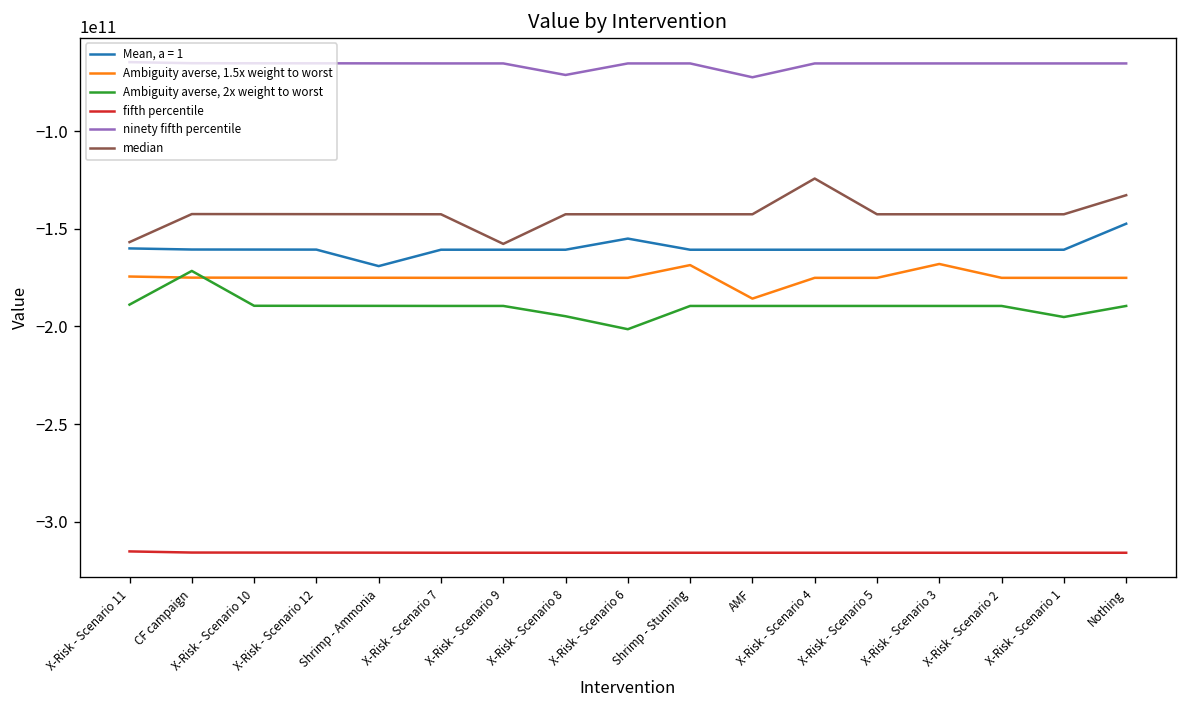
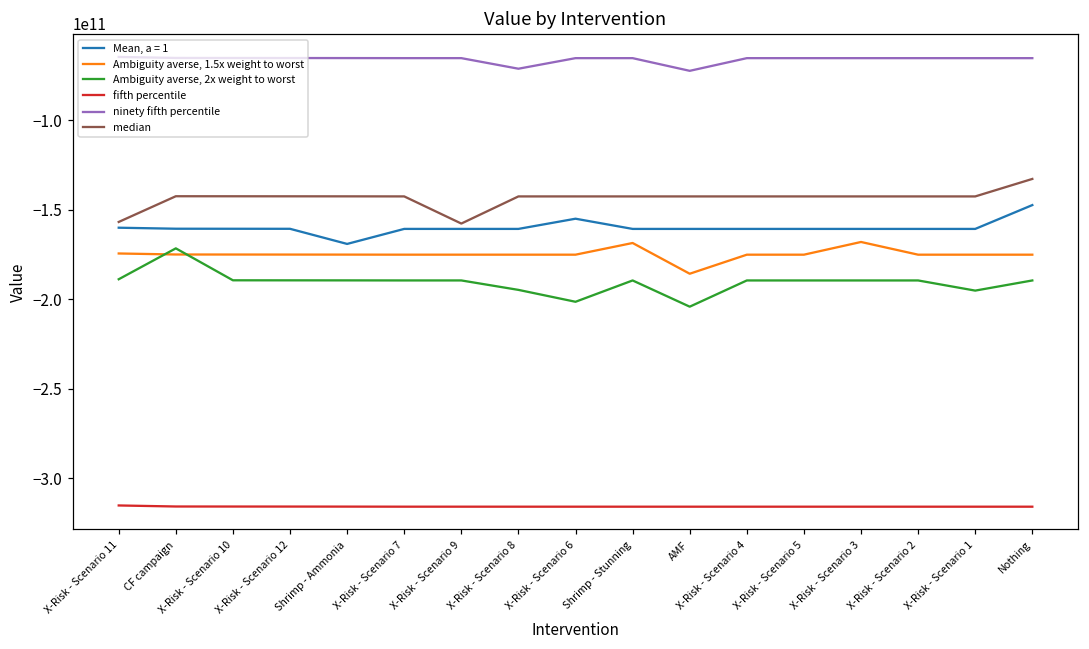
  {
    "Mean, a = 1": {
      "X-Risk - Scenario 11": -160000000000,
      "CF campaign": -161000000000,
      "X-Risk - Scenario 10": -161000000000,
      "X-Risk - Scenario 12": -161000000000,
      "Shrimp - Ammonia": -169000000000,
      "X-Risk - Scenario 7": -161000000000,
      "X-Risk - Scenario 9": -161000000000,
      "X-Risk - Scenario 8": -161000000000,
      "X-Risk - Scenario 6": -155000000000,
      "Shrimp - Stunning": -161000000000,
      "AMF": -161000000000,
      "X-Risk - Scenario 4": -161000000000,
      "X-Risk - Scenario 5": -161000000000,
      "X-Risk - Scenario 3": -161000000000,
      "X-Risk - Scenario 2": -161000000000,
      "X-Risk - Scenario 1": -161000000000,
      "Nothing": -147000000000
    },
    "Ambiguity averse, 1.5x weight to worst": {
      "X-Risk - Scenario 11": -174000000000,
      "CF campaign": -175000000000,
      "X-Risk - Scenario 10": -175000000000,
      "X-Risk - Scenario 12": -175000000000,
      "Shrimp - Ammonia": -175000000000,
      "X-Risk - Scenario 7": -175000000000,
      "X-Risk - Scenario 9": -175000000000,
      "X-Risk - Scenario 8": -175000000000,
      "X-Risk - Scenario 6": -175000000000,
      "Shrimp - Stunning": -169000000000,
      "AMF": -186000000000,
      "X-Risk - Scenario 4": -175000000000,
      "X-Risk - Scenario 5": -175000000000,
      "X-Risk - Scenario 3": -168000000000,
      "X-Risk - Scenario 2": -175000000000,
      "X-Risk - Scenario 1": -175000000000,
      "Nothing": -175000000000
    },
    "Ambiguity averse, 2x weight to worst": {
      "X-Risk - Scenario 11": -189000000000,
      "CF campaign": -172000000000,
      "X-Risk - Scenario 10": -189000000000,
      "X-Risk - Scenario 12": -189000000000,
      "Shrimp - Ammonia": -189000000000,
      "X-Risk - Scenario 7": -189000000000,
      "X-Risk - Scenario 9": -189000000000,
      "X-Risk - Scenario 8": -195000000000,
      "X-Risk - Scenario 6": -201000000000,
      "Shrimp - Stunning": -189000000000,
-     "AMF": -189000000000,
+     "AMF": -204000000000,
      "X-Risk - Scenario 4": -189000000000,
      "X-Risk - Scenario 5": -189000000000,
      "X-Risk - Scenario 3": -189000000000,
      "X-Risk - Scenario 2": -189000000000,
      "X-Risk - Scenario 1": -195000000000,
      "Nothing": -189000000000
    },
    "fifth percentile": {
      "X-Risk - Scenario 11": -315000000000,
      "CF campaign": -316000000000,
      "X-Risk - Scenario 10": -316000000000,
      "X-Risk - Scenario 12": -316000000000,
      "Shrimp - Ammonia": -316000000000,
      "X-Risk - Scenario 7": -316000000000,
      "X-Risk - Scenario 9": -316000000000,
      "X-Risk - Scenario 8": -316000000000,
      "X-Risk - Scenario 6": -316000000000,
      "Shrimp - Stunning": -316000000000,
      "AMF": -316000000000,
      "X-Risk - Scenario 4": -316000000000,
      "X-Risk - Scenario 5": -316000000000,
      "X-Risk - Scenario 3": -316000000000,
      "X-Risk - Scenario 2": -316000000000,
      "X-Risk - Scenario 1": -316000000000,
      "Nothing": -316000000000
    },
    "ninety fifth percentile": {
      "Shrimp - Ammonia": -65000000000,
      "X-Risk - Scenario 7": -65000000000,
      "X-Risk - Scenario 9": -65000000000,
      "X-Risk - Scenario 8": -71000000000,
      "X-Risk - Scenario 6": -65000000000,
      "Shrimp - Stunning": -65000000000,
      "AMF": -72000000000,
      "X-Risk - Scenario 4": -65000000000,
      "X-Risk - Scenario 5": -65000000000,
      "X-Risk - Scenario 3": -65000000000,
      "X-Risk - Scenario 2": -65000000000,
      "X-Risk - Scenario 1": -65000000000,
      "Nothing": -65000000000
    },
    "median": {
      "X-Risk - Scenario 11": -157000000000,
      "CF campaign": -142000000000,
      "X-Risk - Scenario 10": -142000000000,
      "X-Risk - Scenario 12": -142000000000,
      "Shrimp - Ammonia": -142000000000,
      "X-Risk - Scenario 7": -143000000000,
      "X-Risk - Scenario 9": -158000000000,
      "X-Risk - Scenario 8": -143000000000,
      "X-Risk - Scenario 6": -143000000000,
      "Shrimp - Stunning": -143000000000,
      "AMF": -143000000000,
-     "X-Risk - Scenario 4": -124000000000,
+     "X-Risk - Scenario 4": -143000000000,
      "X-Risk - Scenario 5": -143000000000,
      "X-Risk - Scenario 3": -143000000000,
      "X-Risk - Scenario 2": -143000000000,
      "X-Risk - Scenario 1": -143000000000,
      "Nothing": -133000000000
    }
  }
